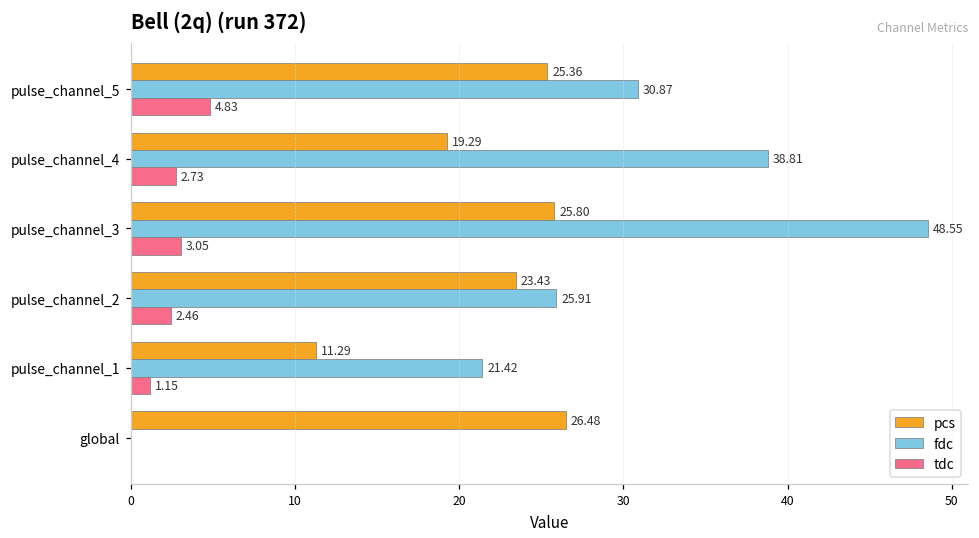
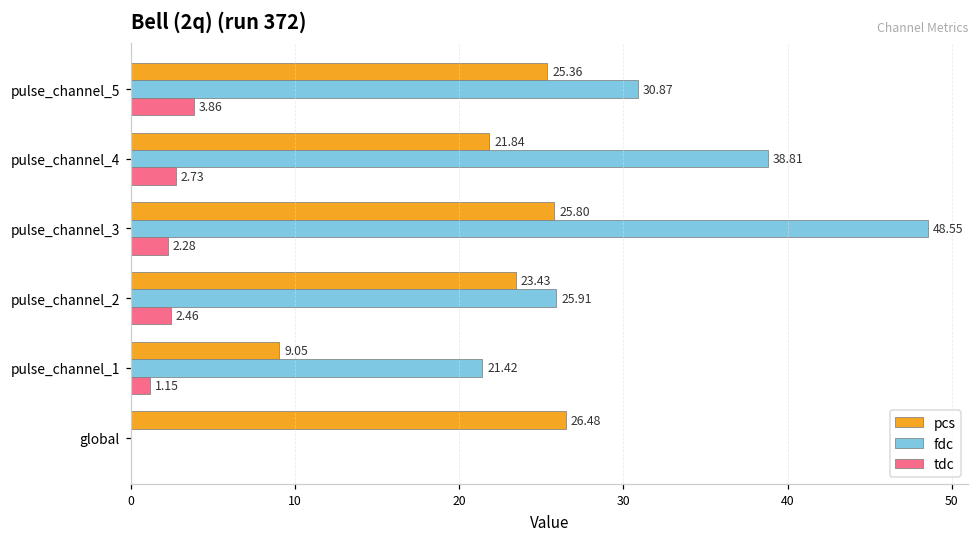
  {
    "pcs": {
      "pulse_channel_5": 25.36,
-     "pulse_channel_4": 19.29,
+     "pulse_channel_4": 21.84,
      "pulse_channel_3": 25.80,
      "pulse_channel_2": 23.43,
-     "pulse_channel_1": 11.29,
+     "pulse_channel_1": 9.05,
      "global": 26.48
    },
    "fdc": {
      "pulse_channel_5": 30.87,
      "pulse_channel_4": 38.81,
      "pulse_channel_3": 48.55,
      "pulse_channel_2": 25.91,
      "pulse_channel_1": 21.42
    },
    "tdc": {
-     "pulse_channel_5": 4.83,
+     "pulse_channel_5": 3.86,
      "pulse_channel_4": 2.73,
-     "pulse_channel_3": 3.05,
+     "pulse_channel_3": 2.28,
      "pulse_channel_2": 2.46,
      "pulse_channel_1": 1.15
    }
  }
